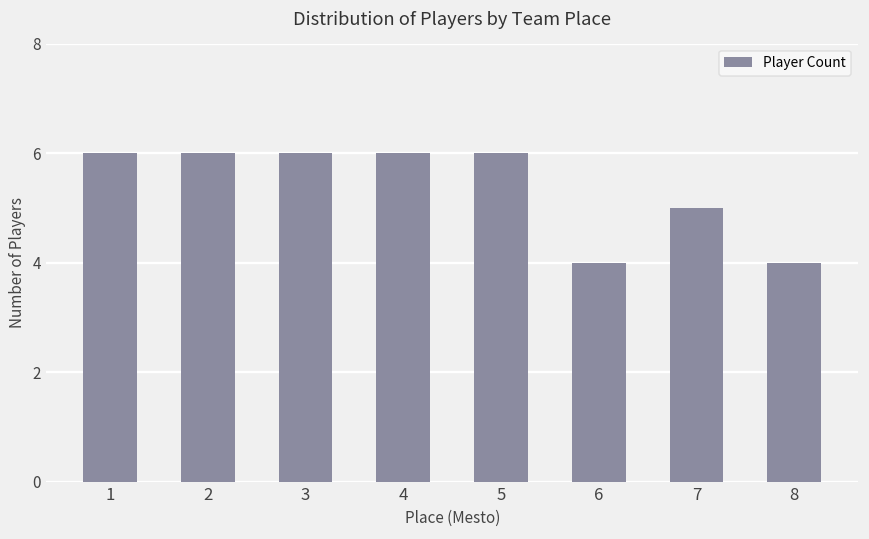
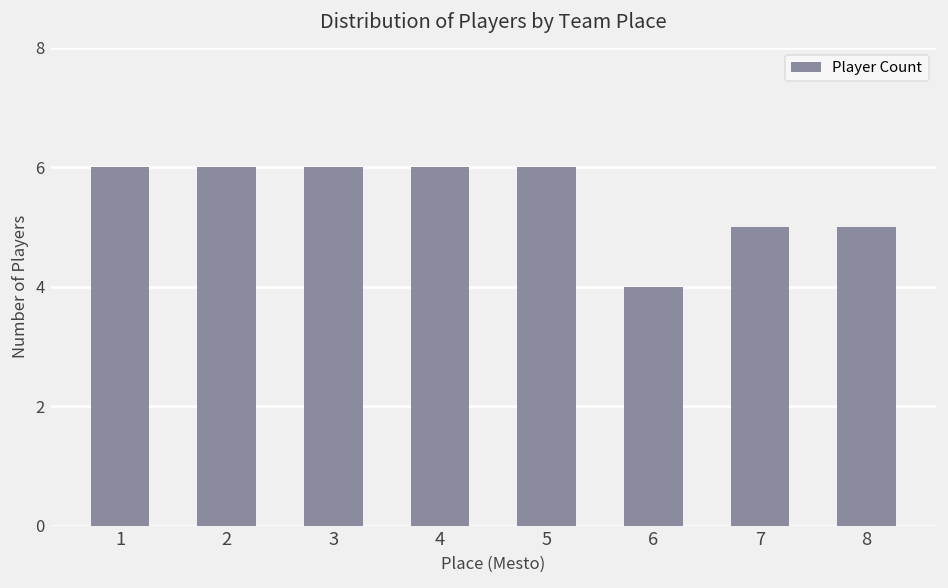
  {
    "1": 6,
    "2": 6,
    "3": 6,
    "4": 6,
    "5": 6,
    "6": 4,
    "7": 5,
-   "8": 4
+   "8": 5
  }
